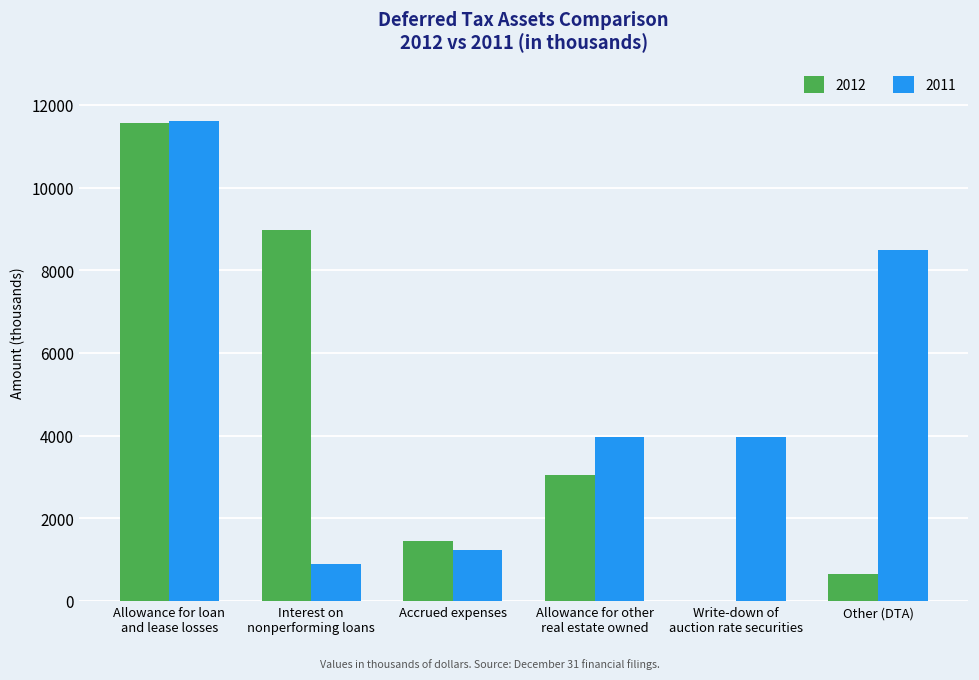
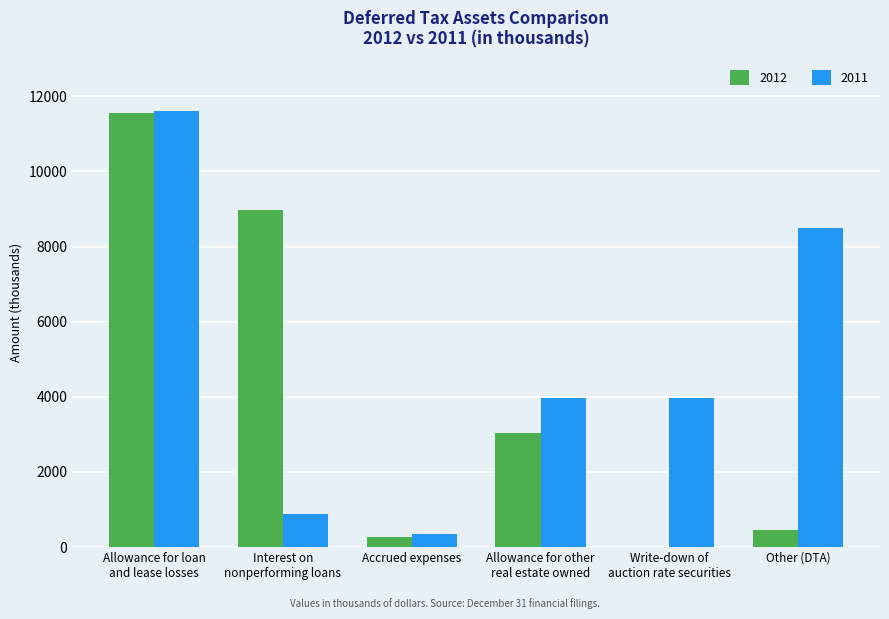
  {
    "2012": {
      "Allowance for loan and lease losses": 11600,
      "Interest on nonperforming loans": 9000,
-     "Accrued expenses": 1500,
+     "Accrued expenses": 300,
      "Allowance for other real estate owned": 3000,
      "Write-down of auction rate securities": 0,
-     "Other (DTA)": 700
+     "Other (DTA)": 400
    },
    "2011": {
      "Allowance for loan and lease losses": 11600,
      "Interest on nonperforming loans": 900,
-     "Accrued expenses": 1200,
+     "Accrued expenses": 400,
      "Allowance for other real estate owned": 4000,
      "Write-down of auction rate securities": 4000,
      "Other (DTA)": 8500
    }
  }
